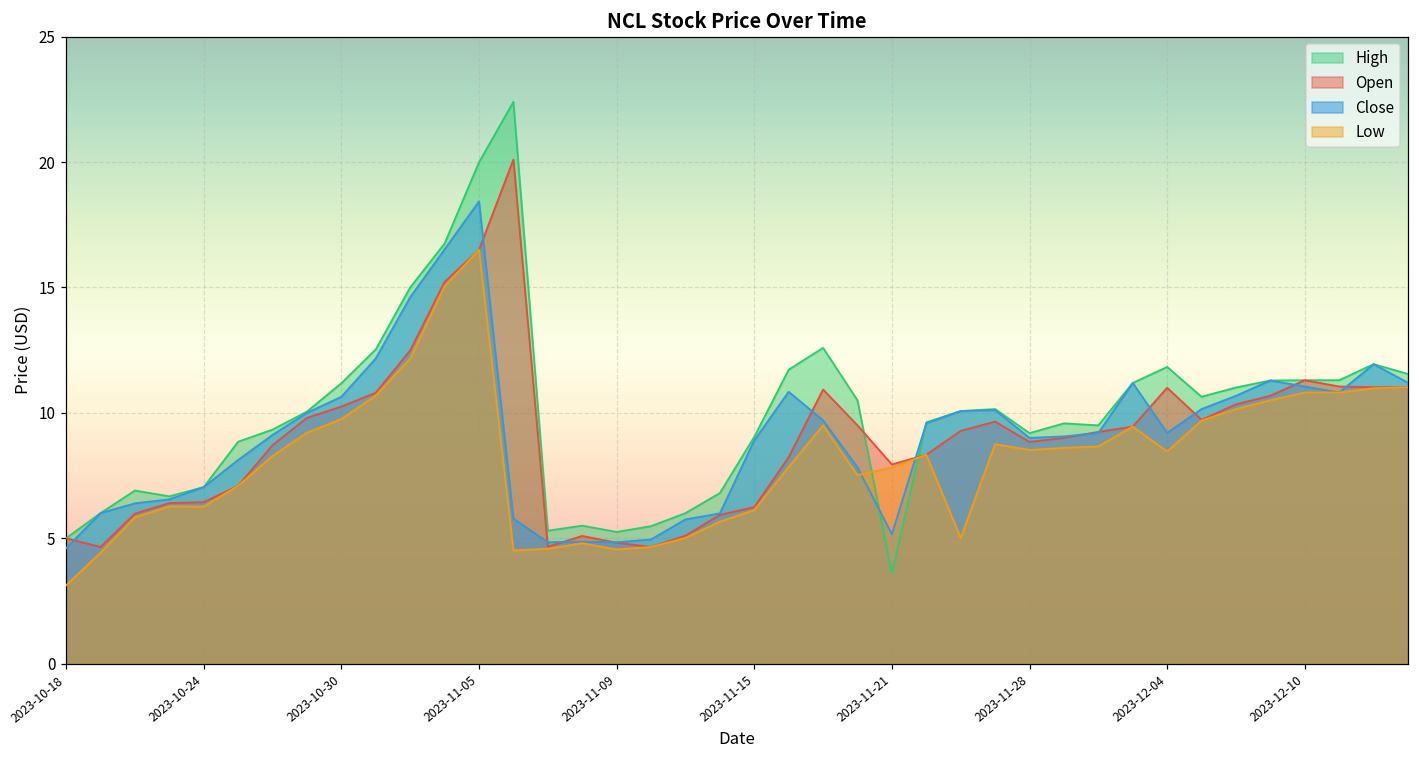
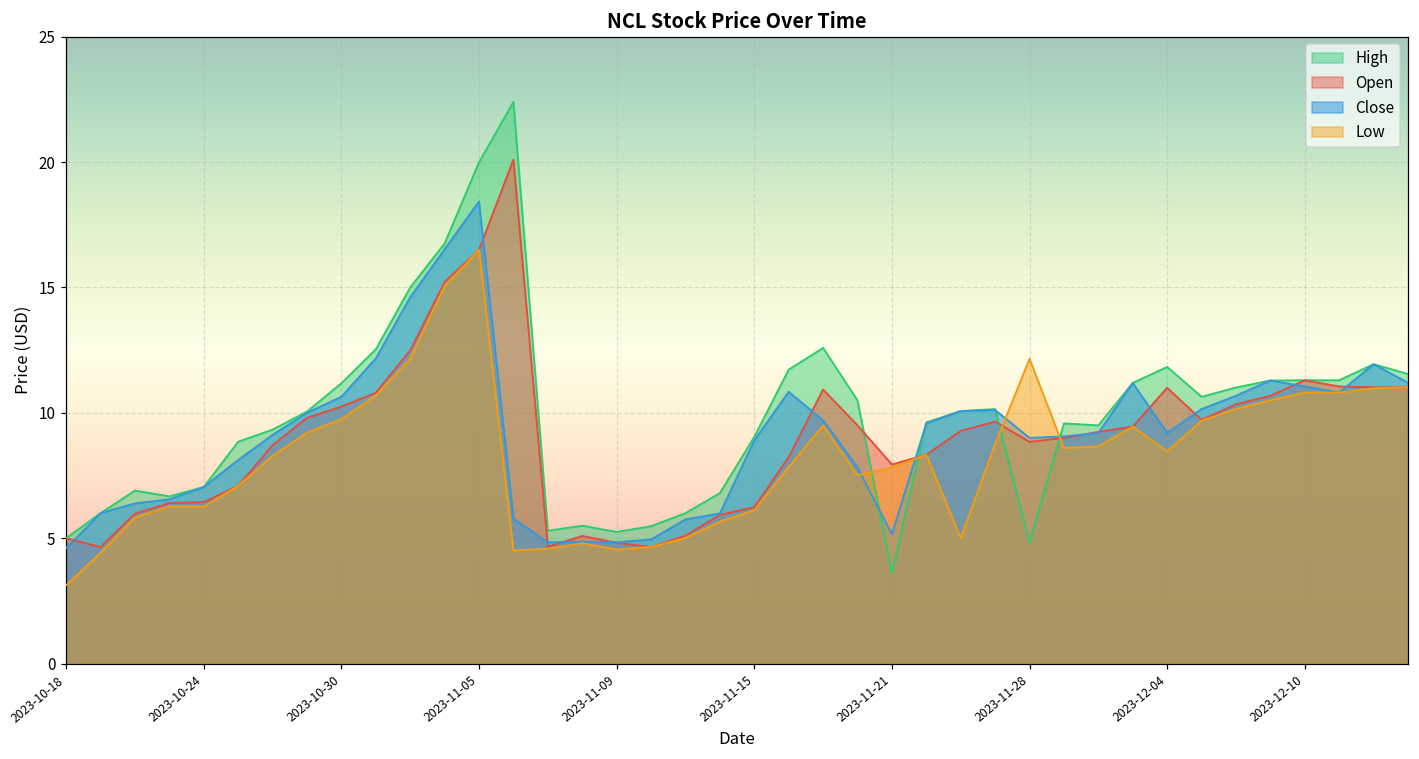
  {
    "High": {
      "2023-10-30": 11.2,
      "2023-11-05": 20.0,
      "2023-11-09": 5.3,
      "2023-11-15": 9.0,
      "2023-11-21": 3.6,
-     "2023-11-28": 9.2,
+     "2023-11-28": 4.8,
      "2023-12-04": 11.8
    },
    "Open": {
      "2023-10-24": 6.4,
      "2023-10-30": 10.3,
      "2023-11-15": 6.2,
      "2023-11-21": 7.9,
      "2023-11-28": 8.8,
      "2023-12-04": 11.0
    },
    "Close": {
      "2023-10-18": 4.6,
      "2023-10-30": 10.6,
      "2023-11-05": 18.4,
      "2023-11-15": 8.9,
      "2023-11-21": 5.2,
      "2023-11-28": 9.0,
      "2023-12-04": 9.2,
      "2023-12-10": 11.1
    },
    "Low": {
      "2023-10-18": 3.1,
      "2023-10-24": 6.3,
      "2023-10-30": 9.8,
      "2023-11-09": 4.6,
      "2023-11-15": 6.1,
      "2023-11-21": 7.8,
-     "2023-11-28": 8.5,
+     "2023-11-28": 12.2,
      "2023-12-04": 8.5,
      "2023-12-10": 10.8
    }
  }
